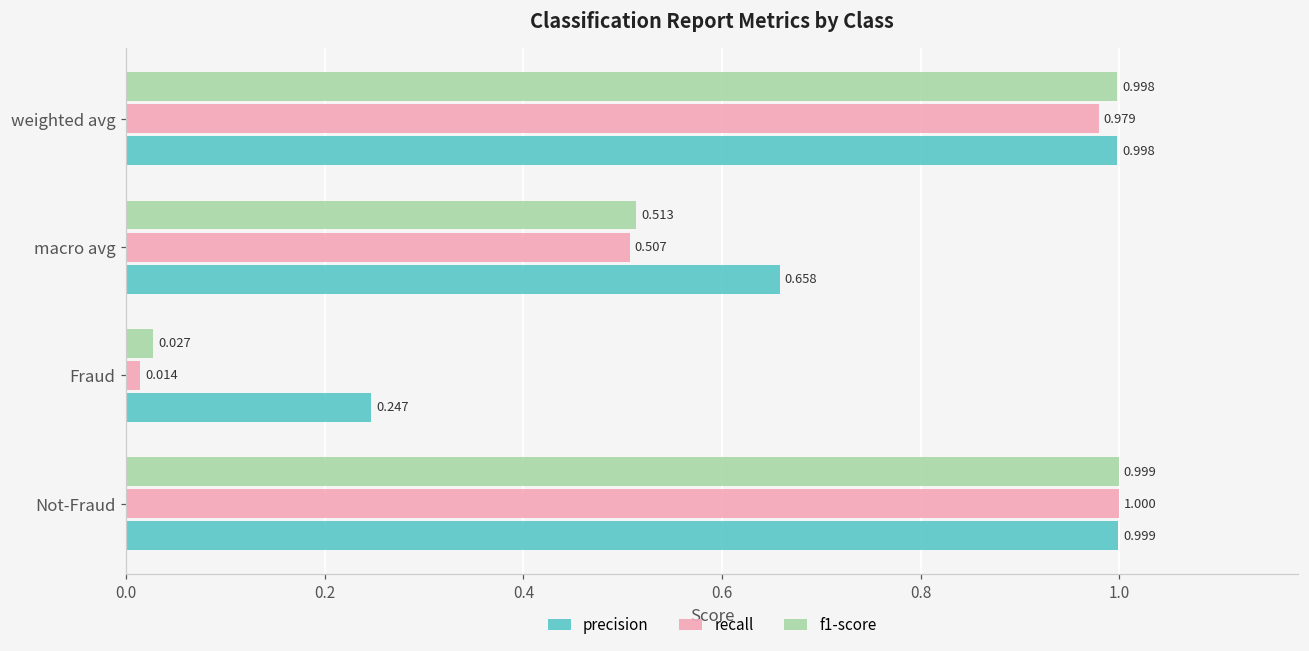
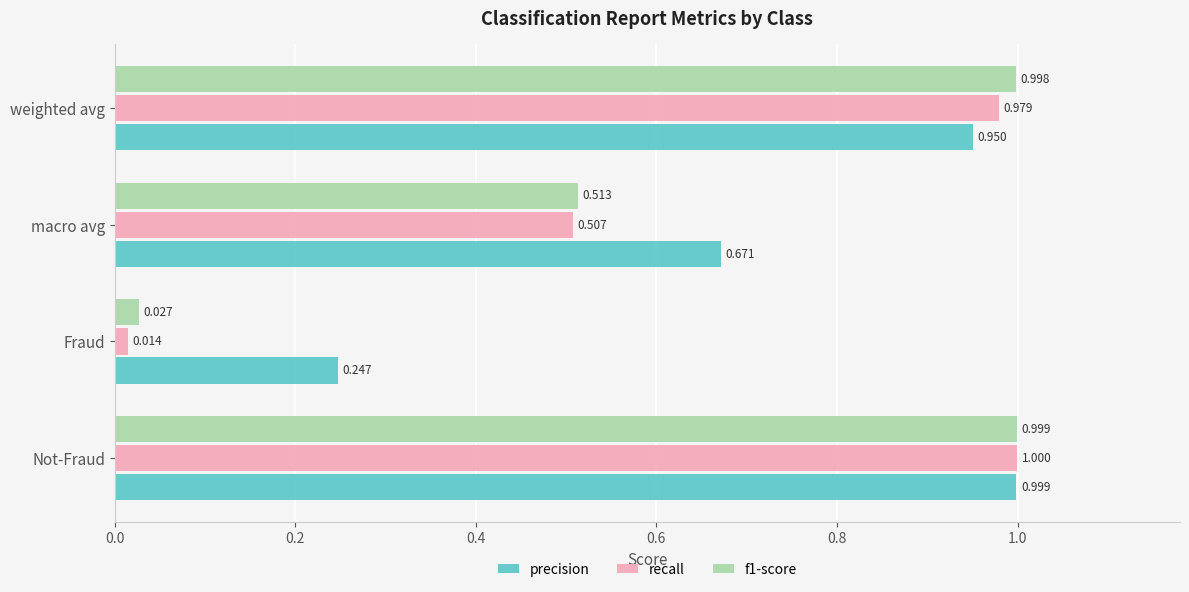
  {
    "precision": {
-     "weighted avg": 0.998,
-     "macro avg": 0.658,
+     "weighted avg": 0.950,
+     "macro avg": 0.671,
      "Fraud": 0.247,
      "Not-Fraud": 0.999
    },
    "recall": {
      "weighted avg": 0.979,
      "macro avg": 0.507,
      "Fraud": 0.014,
      "Not-Fraud": 1.000
    },
    "f1-score": {
      "weighted avg": 0.998,
      "macro avg": 0.513,
      "Fraud": 0.027,
      "Not-Fraud": 0.999
    }
  }
